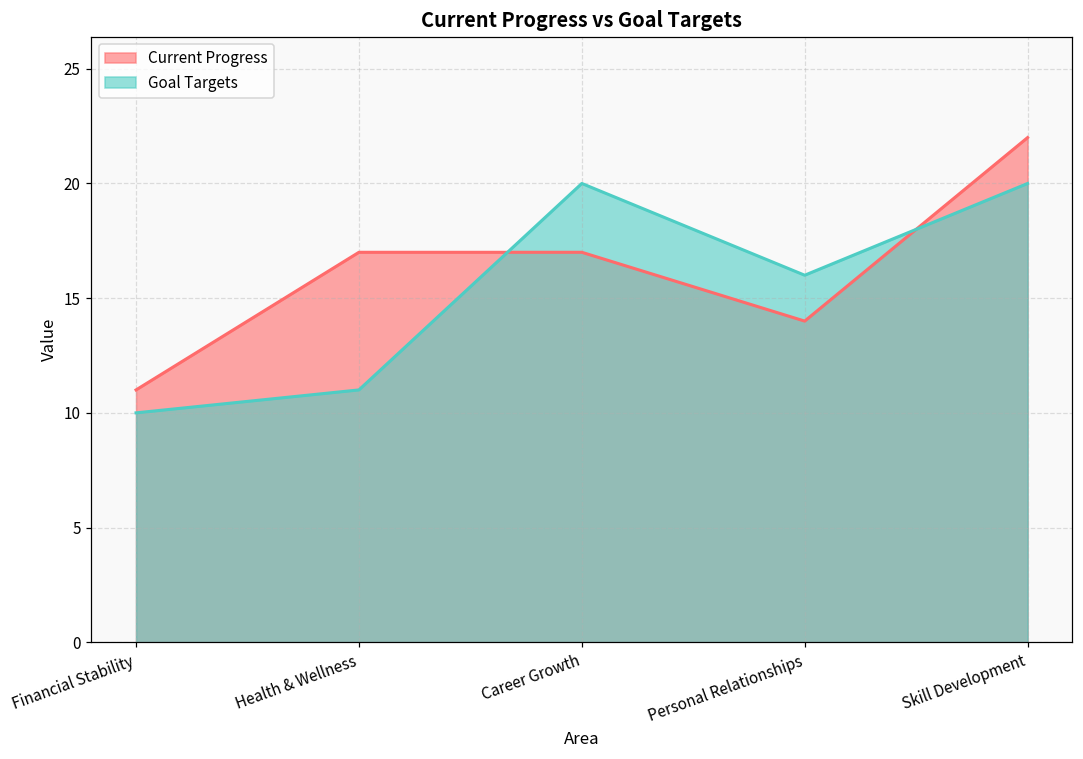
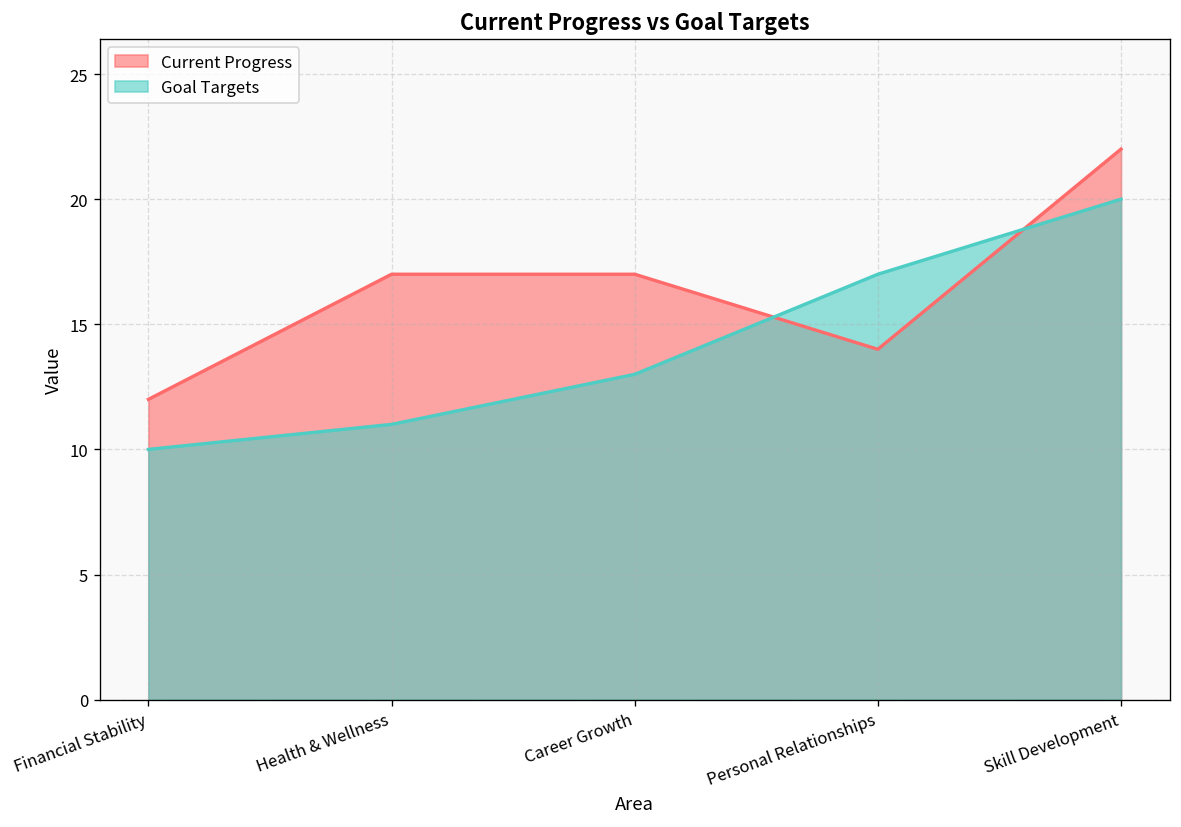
  {
    "Current Progress": {
-     "Financial Stability": 11,
+     "Financial Stability": 12,
      "Health & Wellness": 17,
      "Career Growth": 17,
      "Personal Relationships": 14,
      "Skill Development": 22
    },
    "Goal Targets": {
      "Financial Stability": 10,
      "Health & Wellness": 11,
-     "Career Growth": 20,
-     "Personal Relationships": 16,
+     "Career Growth": 13,
+     "Personal Relationships": 17,
      "Skill Development": 20
    }
  }
